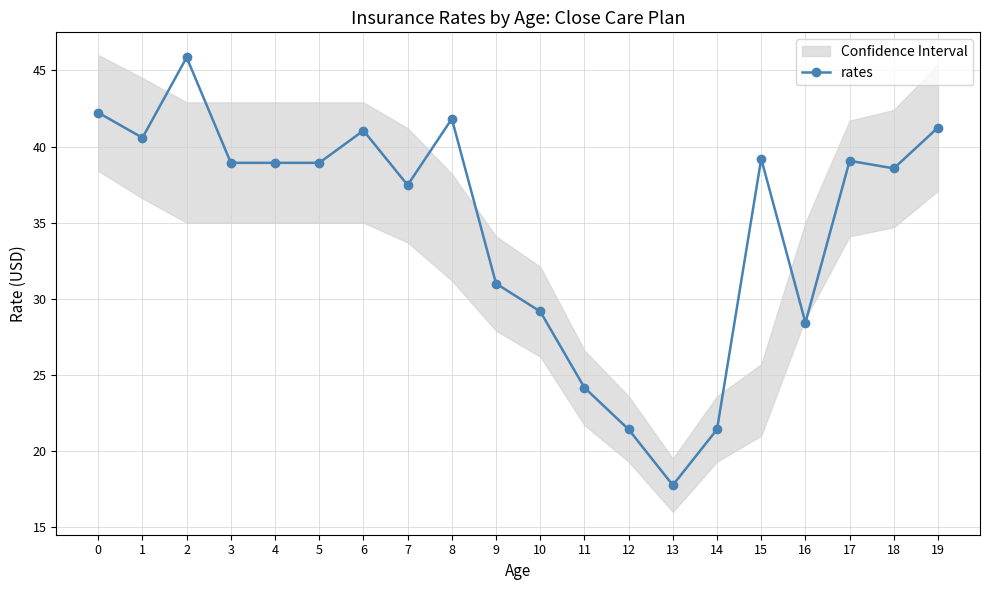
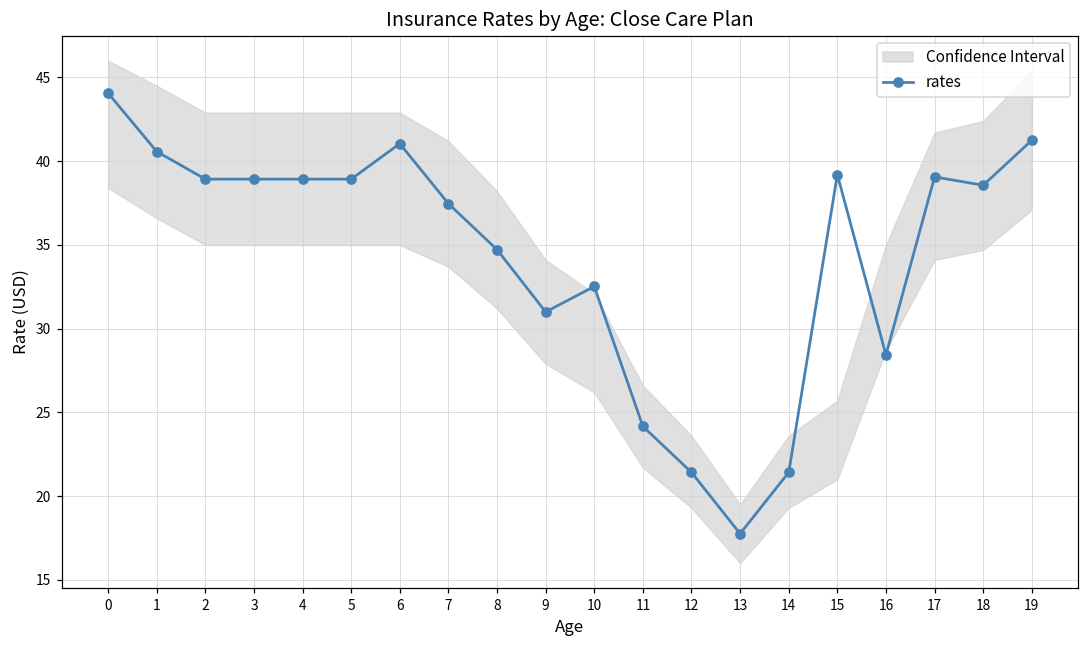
  {
    "rates": {
-     "0": 42.2,
+     "0": 44.1,
      "1": 40.6,
-     "2": 45.9,
+     "2": 38.9,
      "3": 38.9,
      "4": 38.9,
      "5": 38.9,
      "6": 41.0,
      "7": 37.5,
-     "8": 41.8,
+     "8": 34.7,
      "9": 31.0,
-     "10": 29.2,
+     "10": 32.5,
      "11": 24.2,
      "12": 21.4,
      "13": 17.8,
      "14": 21.4,
      "15": 39.2,
      "16": 28.4,
      "17": 39.1,
      "18": 38.6,
      "19": 41.2
    }
  }
